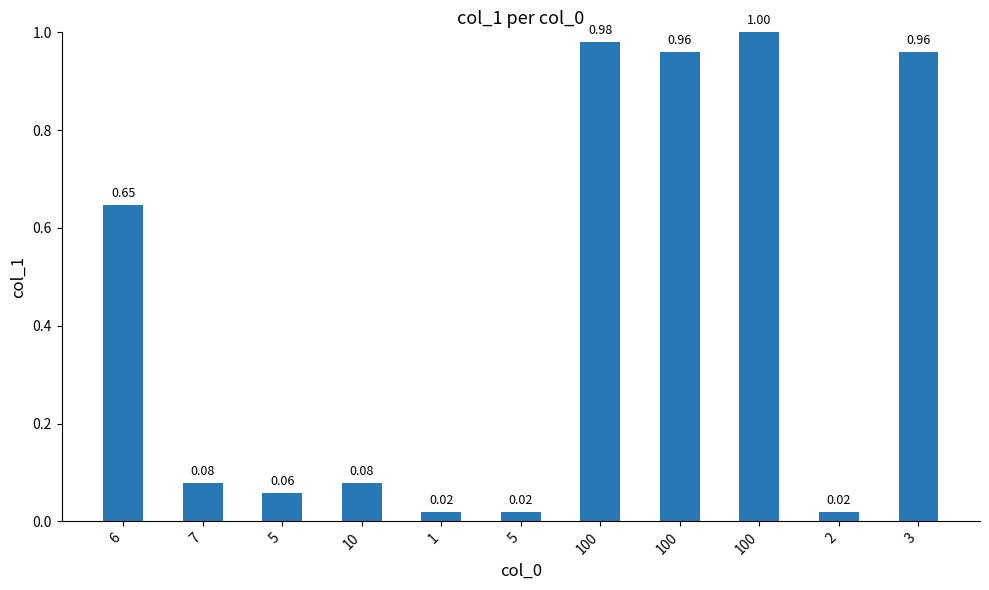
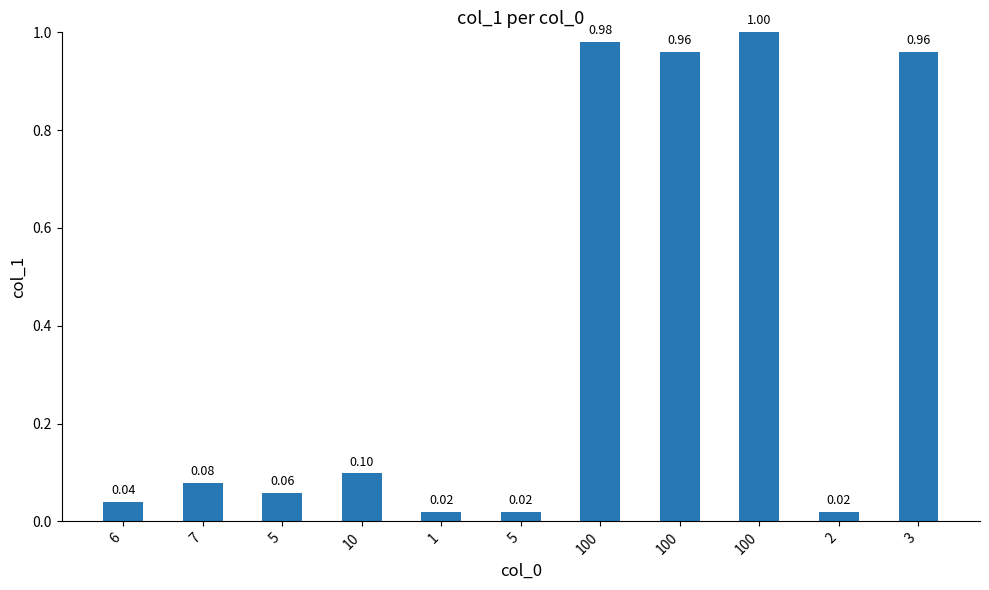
  {
-   "6": 0.65,
+   "6": 0.04,
    "7": 0.08,
-   "10": 0.08,
+   "10": 0.10,
    "1": 0.02,
    "2": 0.02,
    "3": 0.96
  }
